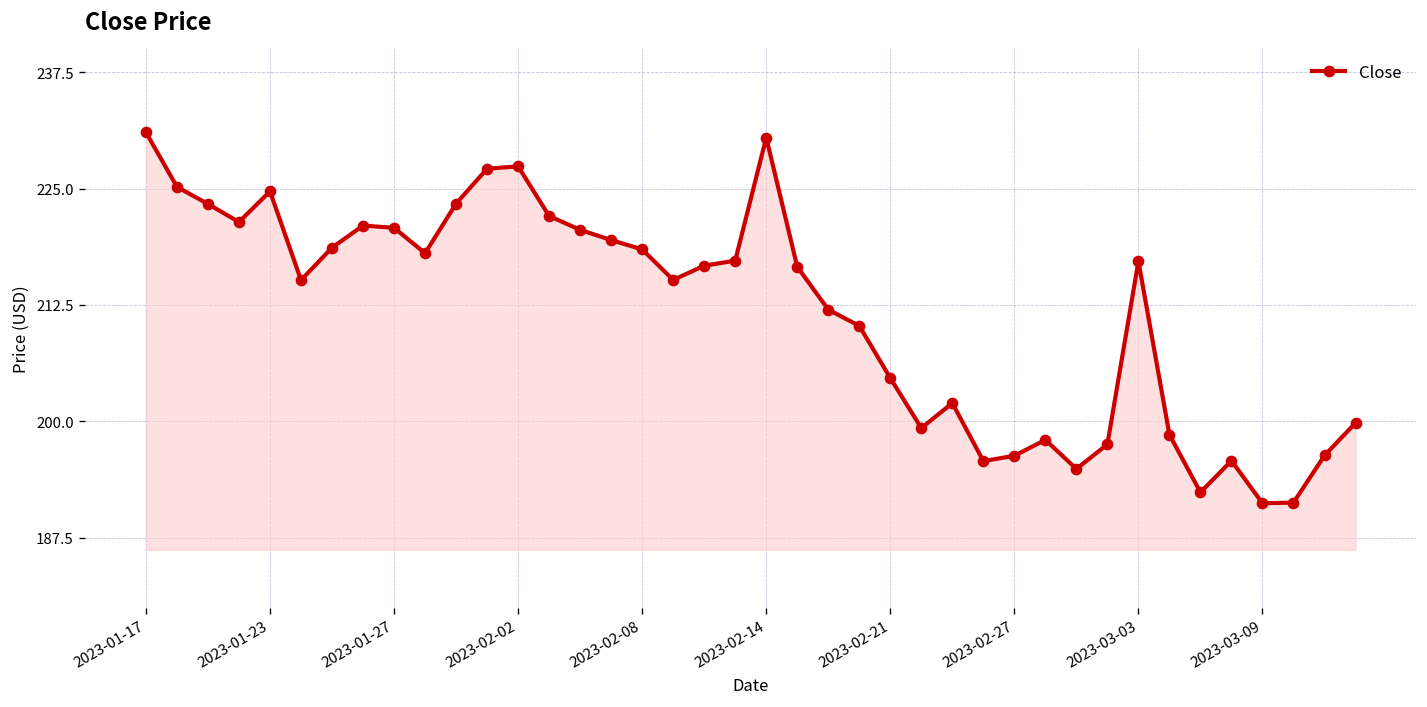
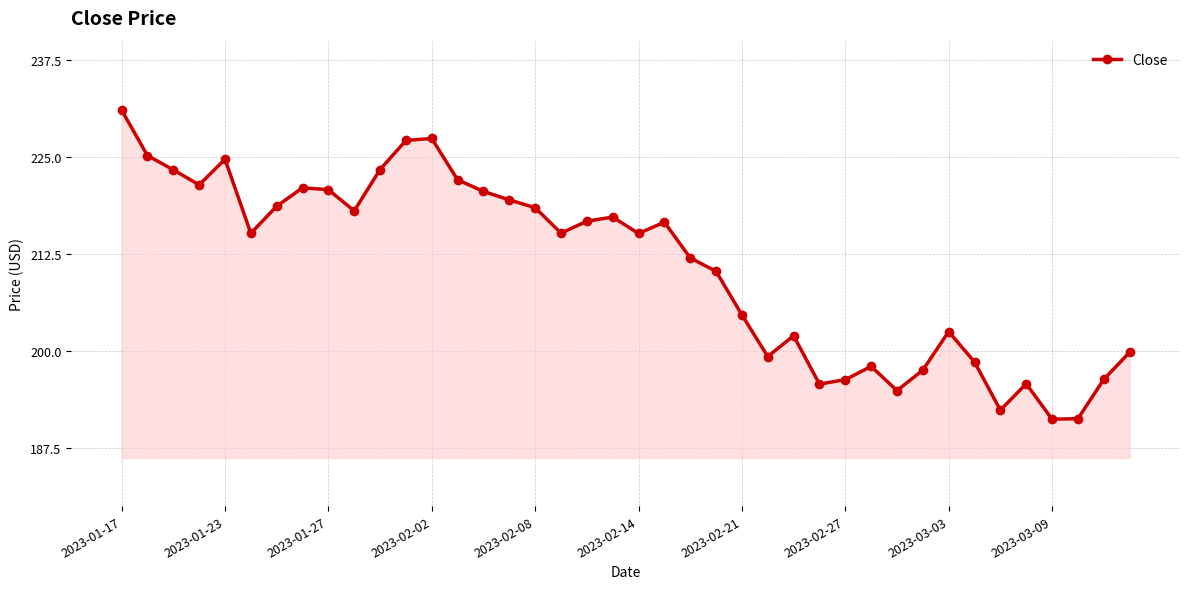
  {
    "2023-01-17": 231,
    "2023-01-23": 225,
    "2023-01-27": 221,
    "2023-02-02": 227,
    "2023-02-08": 218,
-   "2023-02-14": 230,
+   "2023-02-14": 215,
    "2023-02-21": 205,
    "2023-02-27": 196,
-   "2023-03-03": 217,
+   "2023-03-03": 203,
    "2023-03-09": 191
  }
